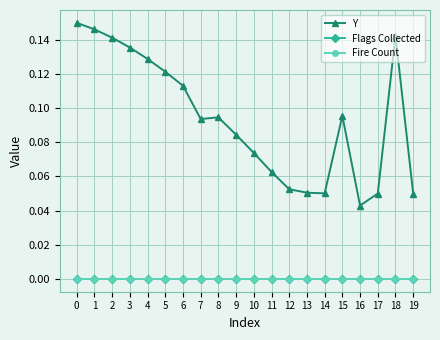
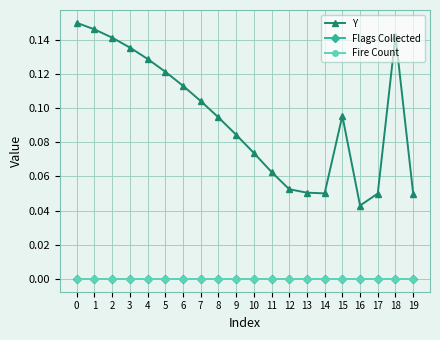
  {
    "Y": {
      "0": 0.150,
      "1": 0.146,
      "2": 0.141,
      "3": 0.136,
      "4": 0.129,
      "5": 0.121,
      "6": 0.113,
-     "7": 0.094,
+     "7": 0.104,
      "8": 0.095,
      "9": 0.084,
      "10": 0.074,
      "11": 0.063,
      "12": 0.053,
      "13": 0.051,
      "14": 0.050,
      "15": 0.095,
      "16": 0.043,
      "17": 0.050,
      "19": 0.050
    },
    "Fire Count": {
      "0": 0.000,
      "1": 0.000,
      "2": 0.000,
      "3": 0.000,
      "4": 0.000,
      "5": 0.000,
      "6": 0.000,
      "7": 0.000,
      "8": 0.000,
      "9": 0.000,
      "10": 0.000,
      "11": 0.000,
      "12": 0.000,
      "13": 0.000,
      "14": 0.000,
      "15": 0.000,
      "16": 0.000,
      "17": 0.000,
      "18": 0.000,
      "19": 0.000
    }
  }
